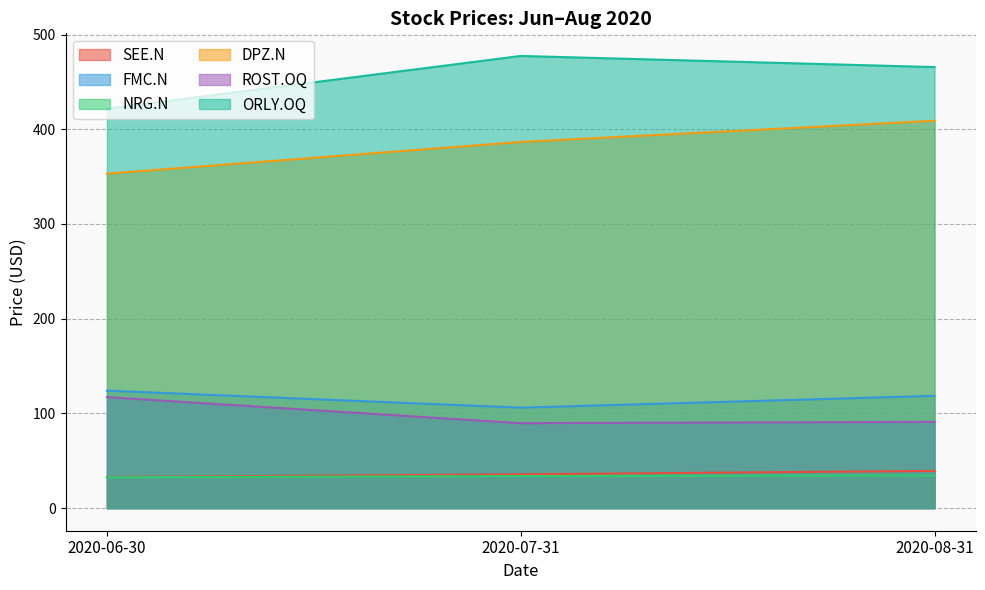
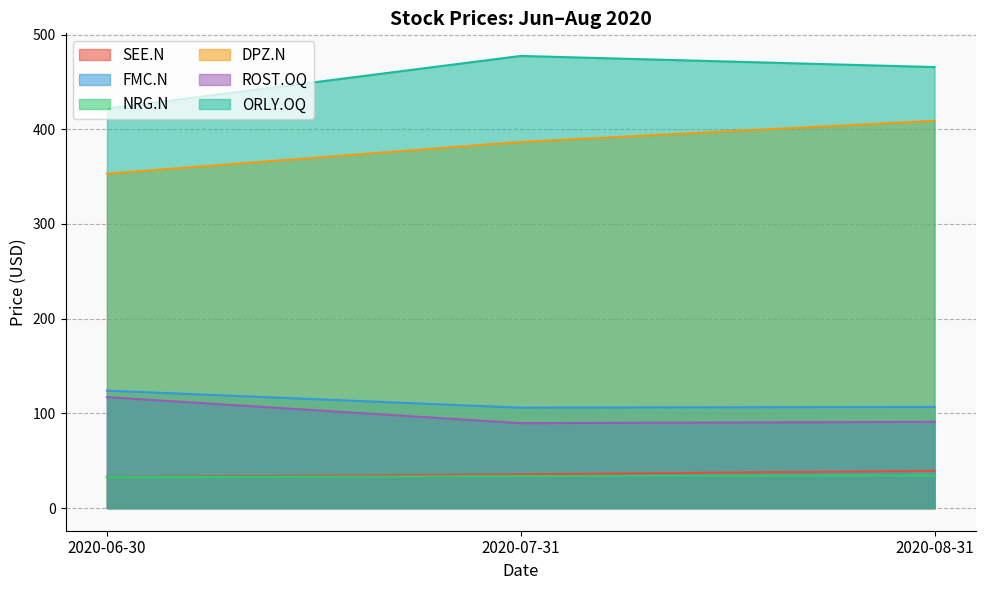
  {
    "SEE.N": {
      "2020-08-31": 40
    },
    "FMC.N": {
      "2020-06-30": 120,
      "2020-07-31": 110,
-     "2020-08-31": 120
+     "2020-08-31": 110
    },
    "DPZ.N": {
      "2020-06-30": 350,
      "2020-07-31": 390,
      "2020-08-31": 410
    },
    "ROST.OQ": {
      "2020-06-30": 120,
      "2020-07-31": 90,
      "2020-08-31": 90
    }
  }
